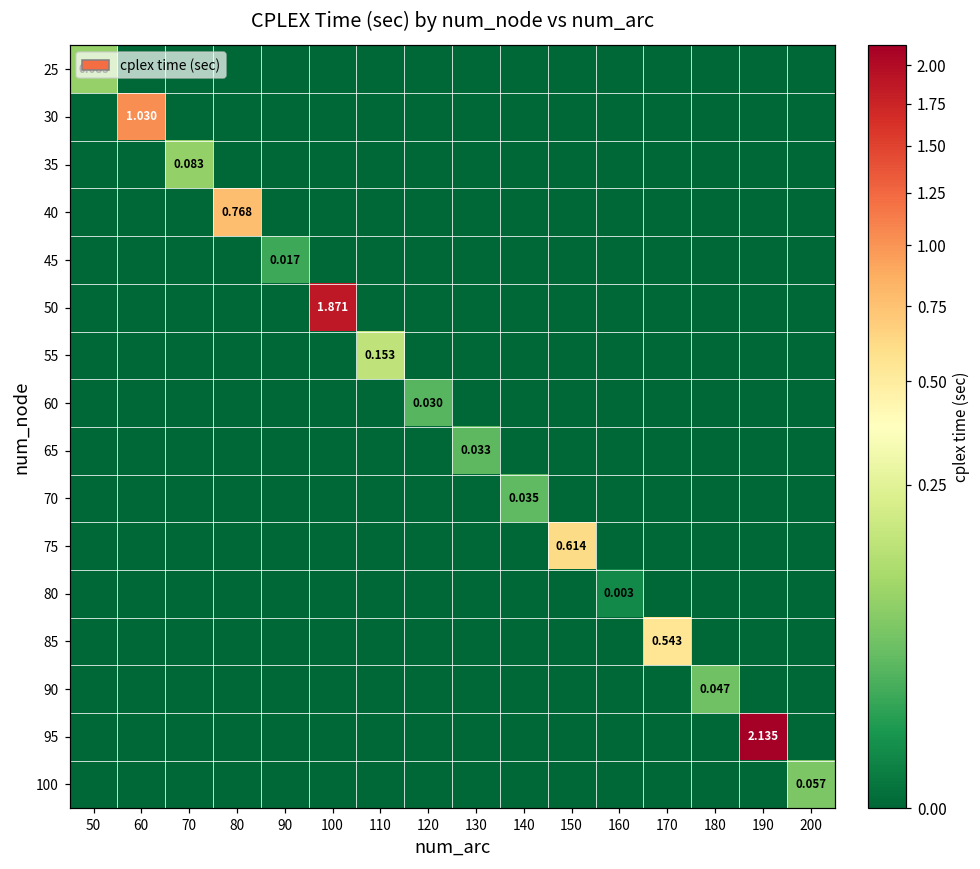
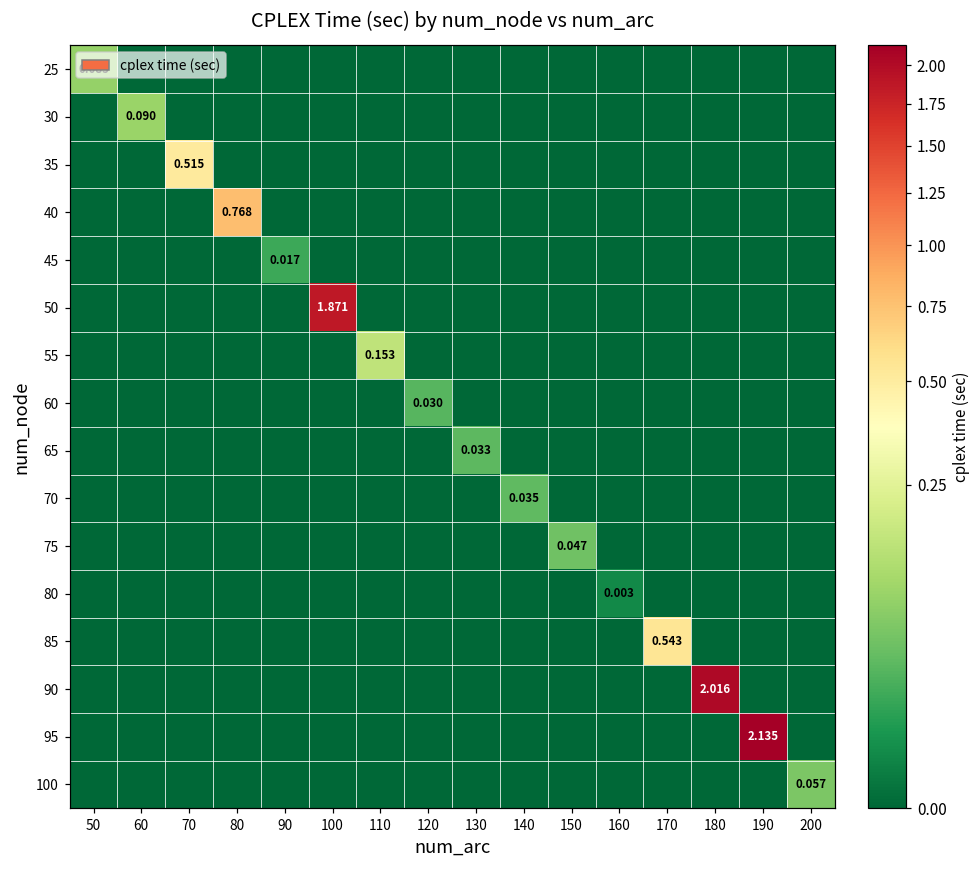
  {
    "30": {
-     "60": 1.030
+     "60": 0.090
    },
    "35": {
-     "70": 0.083
+     "70": 0.515
    },
    "40": {
      "80": 0.768
    },
    "45": {
      "90": 0.017
    },
    "50": {
      "100": 1.871
    },
    "55": {
      "110": 0.153
    },
    "60": {
      "120": 0.030
    },
    "65": {
      "130": 0.033
    },
    "70": {
      "140": 0.035
    },
    "75": {
-     "150": 0.614
+     "150": 0.047
    },
    "80": {
      "160": 0.003
    },
    "85": {
      "170": 0.543
    },
    "90": {
-     "180": 0.047
+     "180": 2.016
    },
    "95": {
      "190": 2.135
    },
    "100": {
      "200": 0.057
    }
  }
